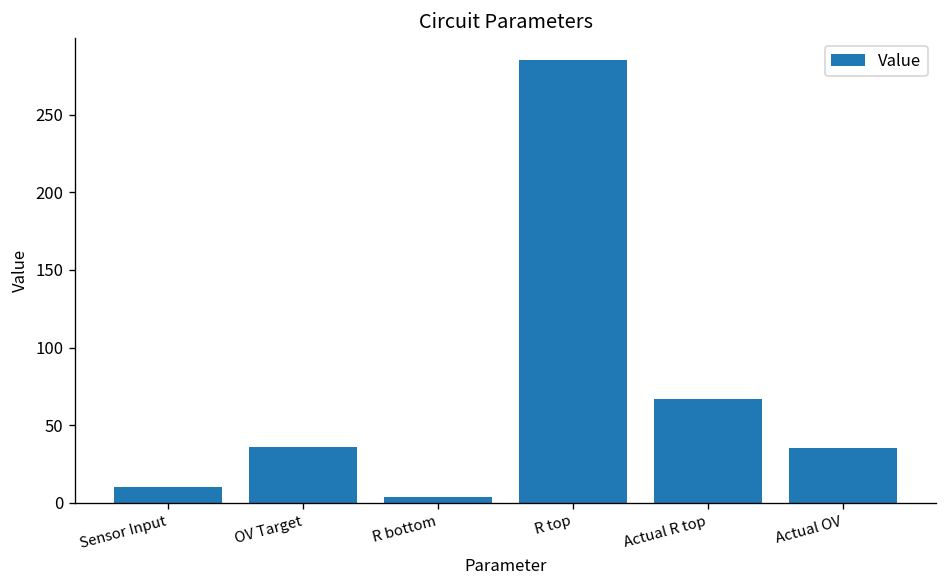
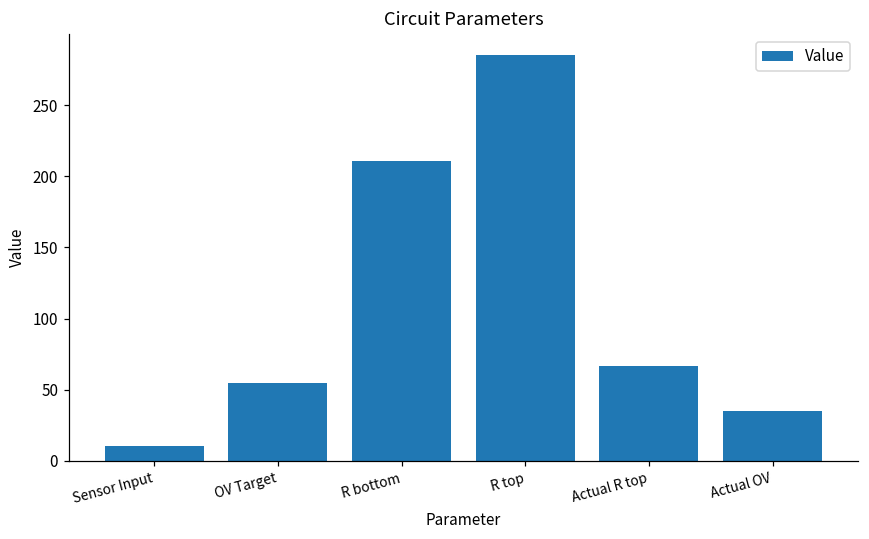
  {
    "Sensor Input": 10,
-   "OV Target": 36,
-   "R bottom": 4,
+   "OV Target": 55,
+   "R bottom": 211,
    "R top": 285,
    "Actual R top": 67,
    "Actual OV": 35
  }
